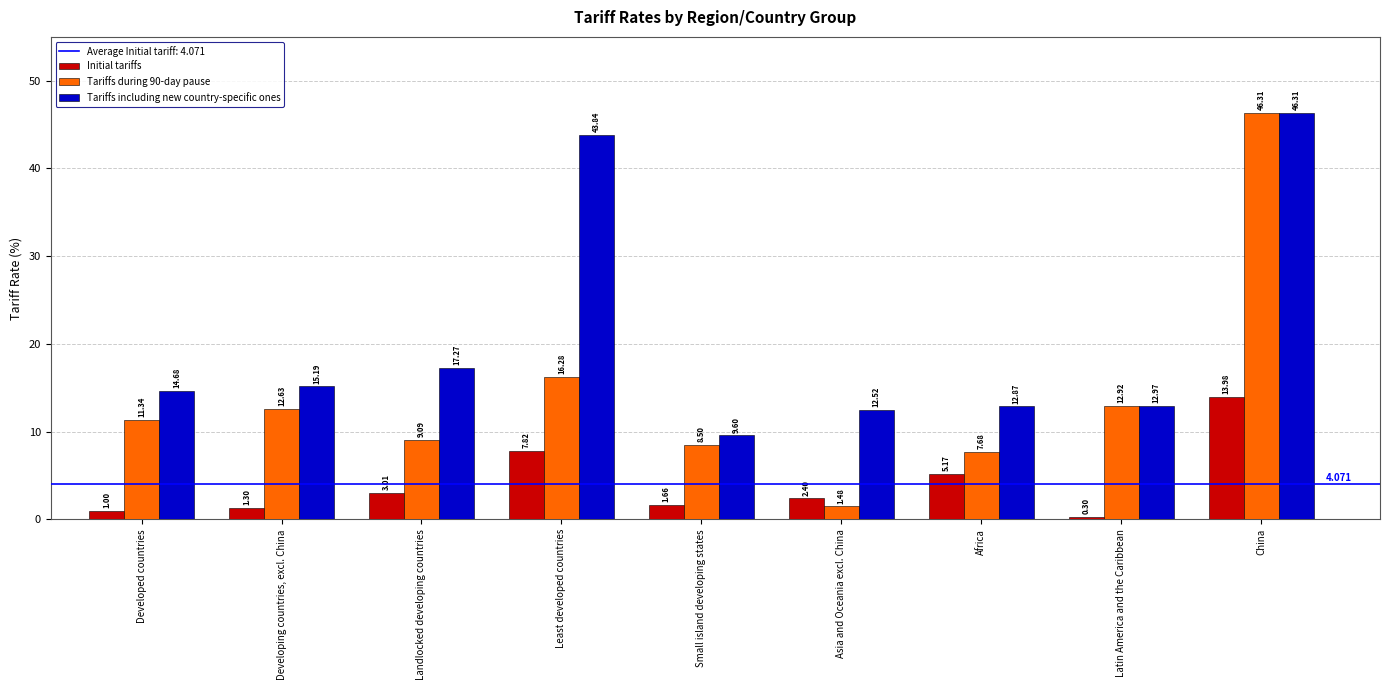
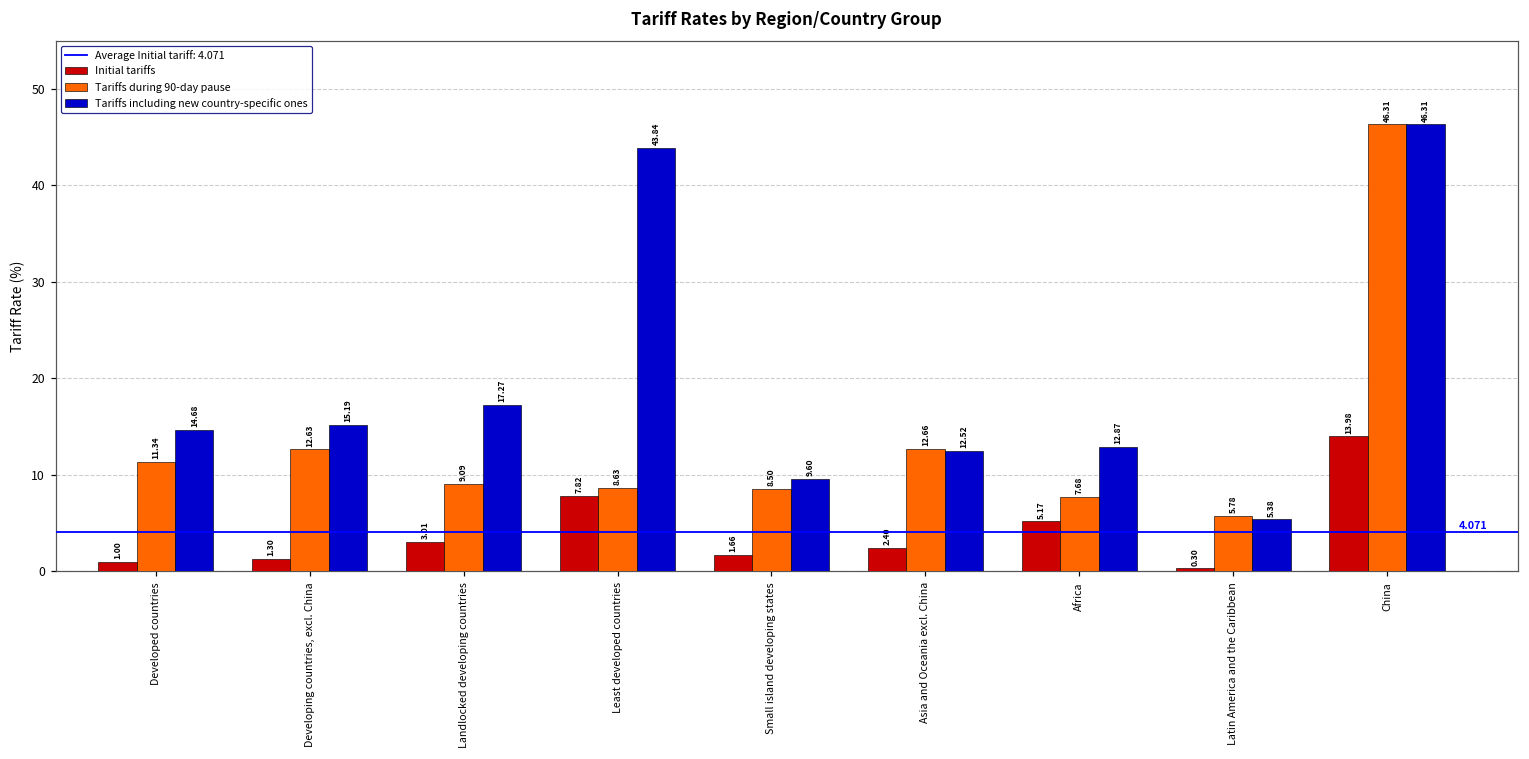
  {
    "Initial tariffs": {
      "Developed countries": 1.00,
      "Developing countries, excl. China": 1.30,
      "Landlocked developing countries": 3.01,
      "Least developed countries": 7.82,
      "Small island developing states": 1.66,
      "Asia and Oceania excl. China": 2.40,
      "Africa": 5.17,
      "Latin America and the Caribbean": 0.30,
      "China": 13.98
    },
    "Tariffs during 90-day pause": {
      "Developed countries": 11.34,
      "Developing countries, excl. China": 12.63,
      "Landlocked developing countries": 9.09,
-     "Least developed countries": 16.28,
+     "Least developed countries": 8.63,
      "Small island developing states": 8.50,
-     "Asia and Oceania excl. China": 1.48,
+     "Asia and Oceania excl. China": 12.66,
      "Africa": 7.68,
-     "Latin America and the Caribbean": 12.92,
+     "Latin America and the Caribbean": 5.78,
      "China": 46.31
    },
    "Tariffs including new country-specific ones": {
      "Developed countries": 14.68,
      "Developing countries, excl. China": 15.19,
      "Landlocked developing countries": 17.27,
      "Least developed countries": 43.84,
      "Small island developing states": 9.60,
      "Asia and Oceania excl. China": 12.52,
      "Africa": 12.87,
-     "Latin America and the Caribbean": 12.97,
+     "Latin America and the Caribbean": 5.38,
      "China": 46.31
    }
  }
